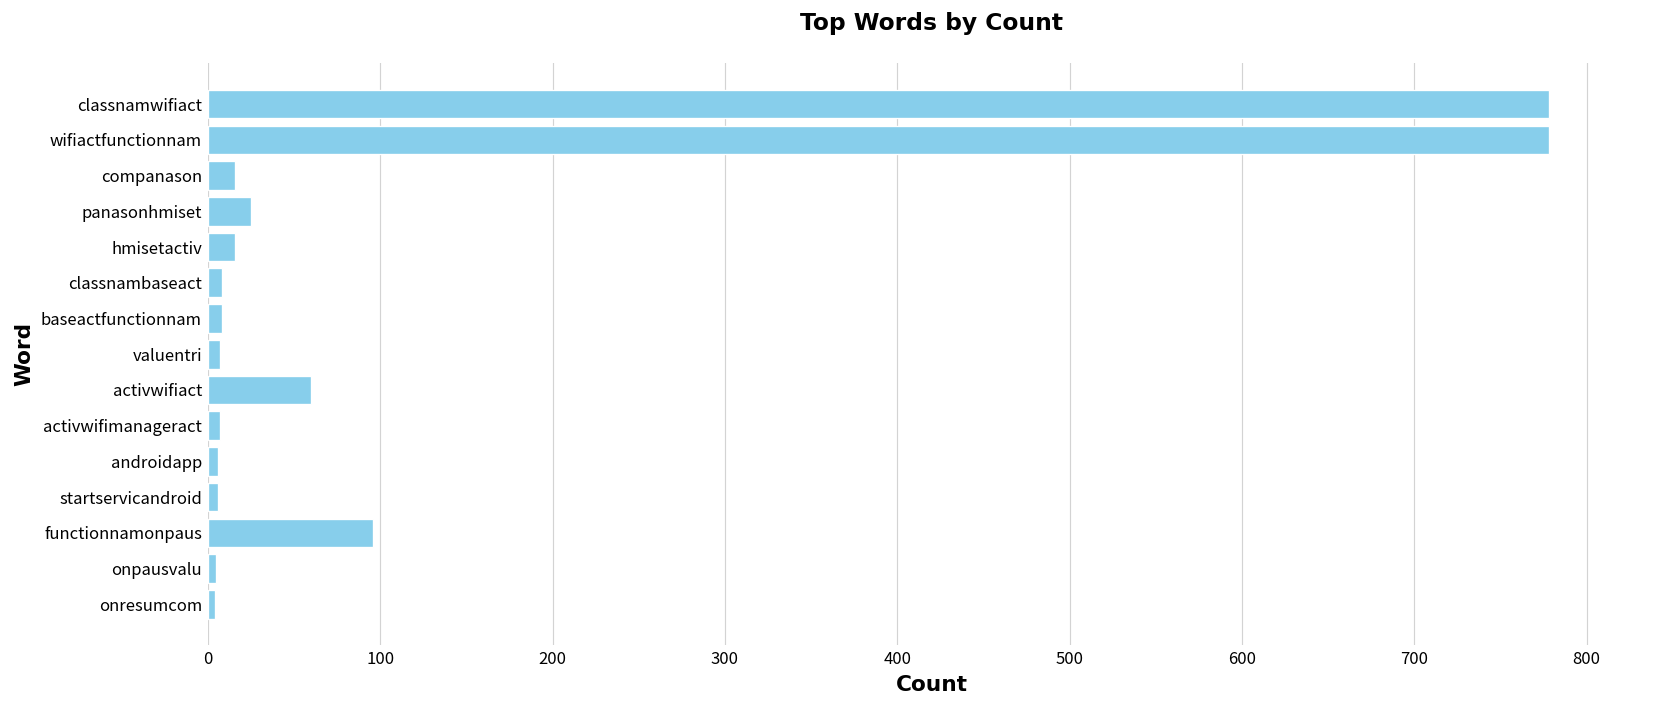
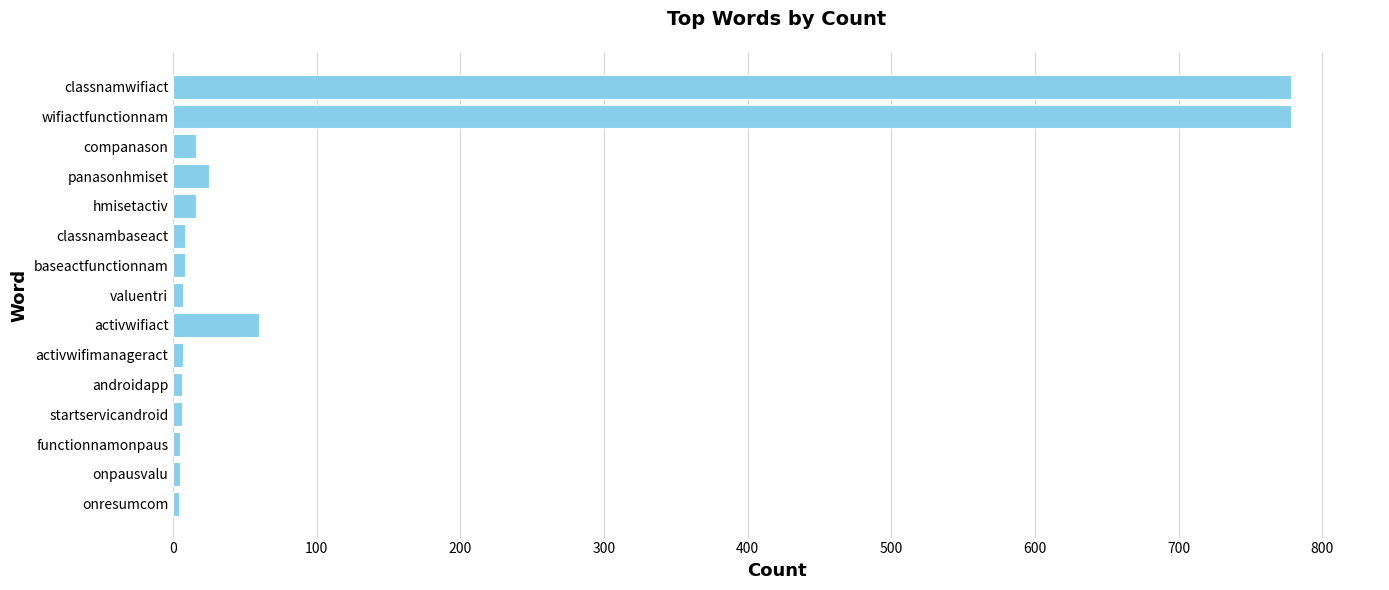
  {
    "classnamwifiact": 778,
    "wifiactfunctionnam": 778,
    "companason": 16,
    "panasonhmiset": 25,
    "hmisetactiv": 16,
    "classnambaseact": 8,
    "baseactfunctionnam": 8,
    "valuentri": 7,
    "activwifiact": 60,
    "activwifimanageract": 7,
    "androidapp": 6,
    "startservicandroid": 6,
-   "functionnamonpaus": 96,
+   "functionnamonpaus": 5,
    "onpausvalu": 5,
    "onresumcom": 4
  }
